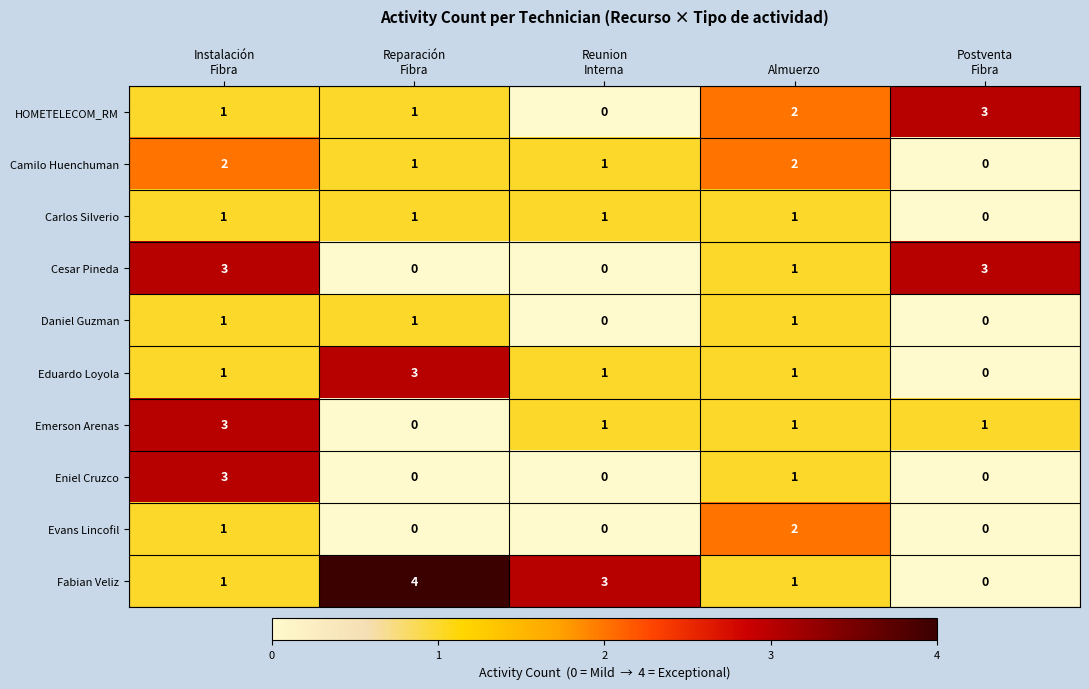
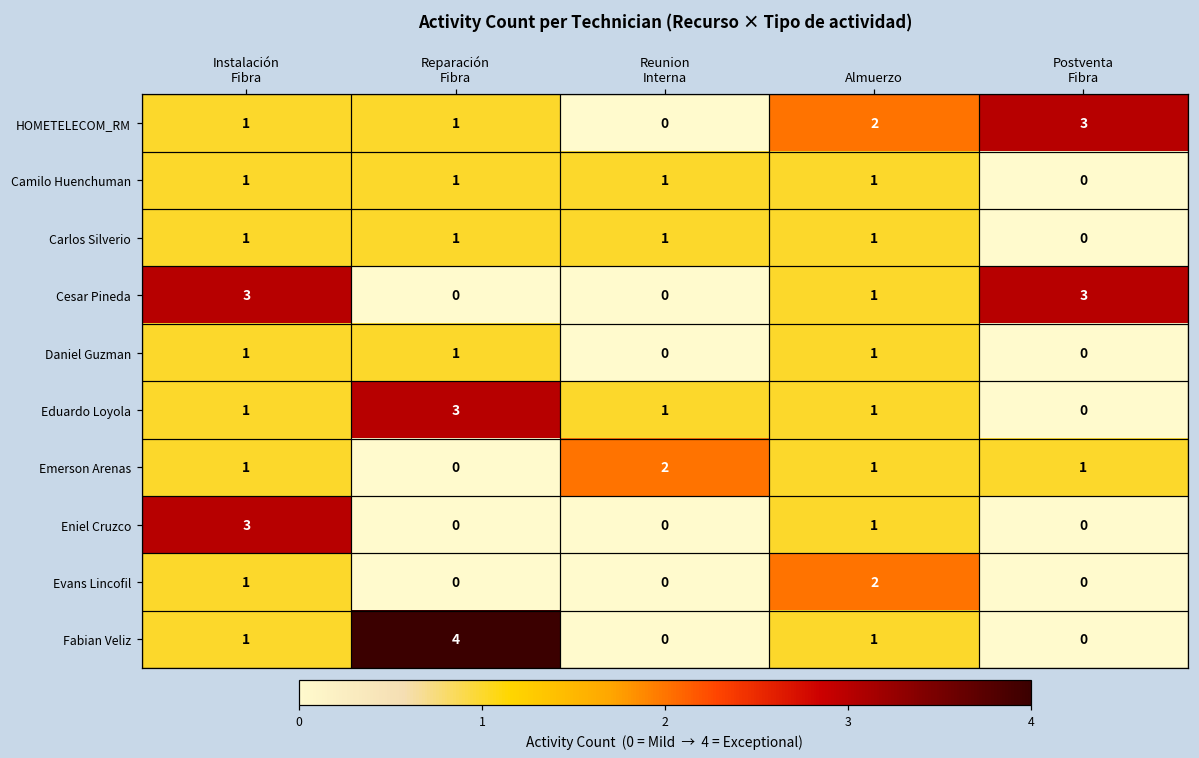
  {
    "HOMETELECOM_RM": {
      "Instalación Fibra": 1,
      "Reparación Fibra": 1,
      "Reunion Interna": 0,
      "Almuerzo": 2,
      "Postventa Fibra": 3
    },
    "Camilo Huenchuman": {
-     "Instalación Fibra": 2,
+     "Instalación Fibra": 1,
      "Reparación Fibra": 1,
      "Reunion Interna": 1,
-     "Almuerzo": 2,
+     "Almuerzo": 1,
      "Postventa Fibra": 0
    },
    "Carlos Silverio": {
      "Instalación Fibra": 1,
      "Reparación Fibra": 1,
      "Reunion Interna": 1,
      "Almuerzo": 1,
      "Postventa Fibra": 0
    },
    "Cesar Pineda": {
      "Instalación Fibra": 3,
      "Reparación Fibra": 0,
      "Reunion Interna": 0,
      "Almuerzo": 1,
      "Postventa Fibra": 3
    },
    "Daniel Guzman": {
      "Instalación Fibra": 1,
      "Reparación Fibra": 1,
      "Reunion Interna": 0,
      "Almuerzo": 1,
      "Postventa Fibra": 0
    },
    "Eduardo Loyola": {
      "Instalación Fibra": 1,
      "Reparación Fibra": 3,
      "Reunion Interna": 1,
      "Almuerzo": 1,
      "Postventa Fibra": 0
    },
    "Emerson Arenas": {
-     "Instalación Fibra": 3,
+     "Instalación Fibra": 1,
      "Reparación Fibra": 0,
-     "Reunion Interna": 1,
+     "Reunion Interna": 2,
      "Almuerzo": 1,
      "Postventa Fibra": 1
    },
    "Eniel Cruzco": {
      "Instalación Fibra": 3,
      "Reparación Fibra": 0,
      "Reunion Interna": 0,
      "Almuerzo": 1,
      "Postventa Fibra": 0
    },
    "Evans Lincofil": {
      "Instalación Fibra": 1,
      "Reparación Fibra": 0,
      "Reunion Interna": 0,
      "Almuerzo": 2,
      "Postventa Fibra": 0
    },
    "Fabian Veliz": {
      "Instalación Fibra": 1,
      "Reparación Fibra": 4,
-     "Reunion Interna": 3,
+     "Reunion Interna": 0,
      "Almuerzo": 1,
      "Postventa Fibra": 0
    }
  }
